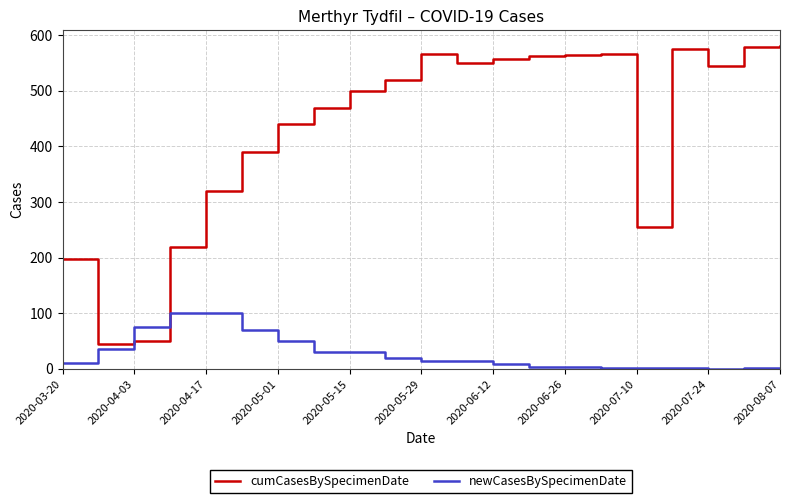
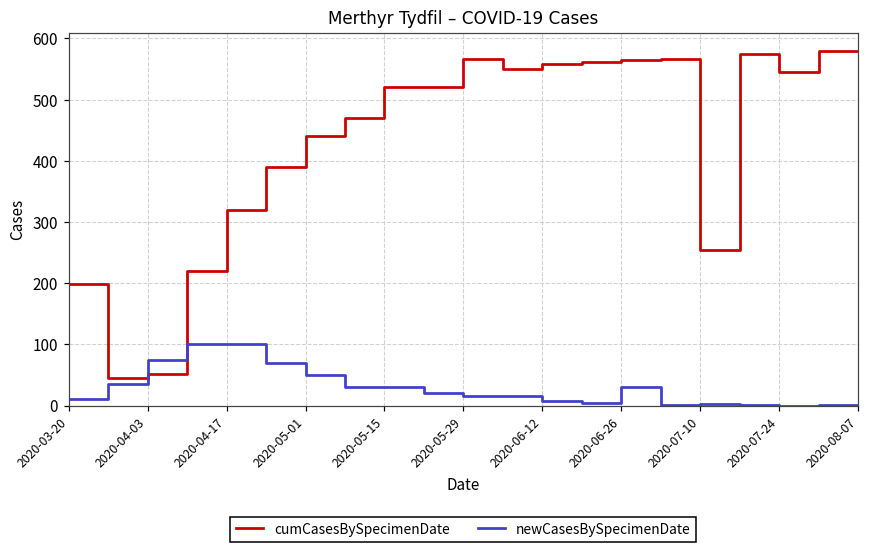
  {
    "cumCasesBySpecimenDate": {
      "2020-03-20": 200,
      "2020-04-03": 50,
      "2020-04-17": 320,
      "2020-05-01": 440,
-     "2020-05-15": 500,
+     "2020-05-15": 520,
      "2020-05-29": 570,
      "2020-06-12": 560,
      "2020-06-26": 570,
      "2020-07-10": 260,
      "2020-07-24": 550,
      "2020-08-07": 580
    },
    "newCasesBySpecimenDate": {
      "2020-03-20": 10,
      "2020-04-03": 80,
      "2020-04-17": 100,
      "2020-05-01": 50,
      "2020-05-15": 30,
      "2020-05-29": 20,
      "2020-06-12": 10,
-     "2020-06-26": 0,
+     "2020-06-26": 30,
      "2020-07-10": 0,
      "2020-07-24": 0,
      "2020-08-07": 0
    }
  }
